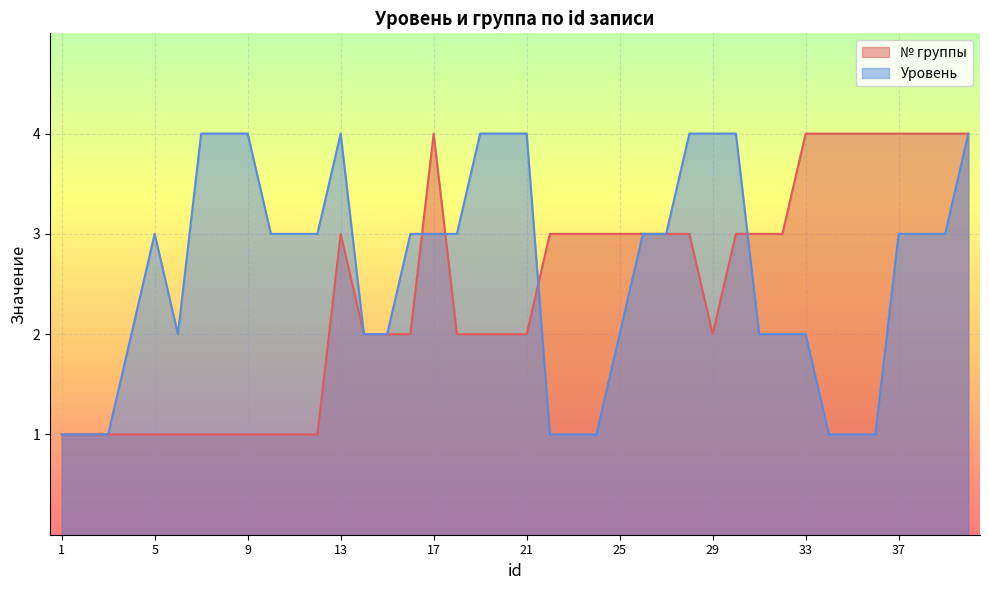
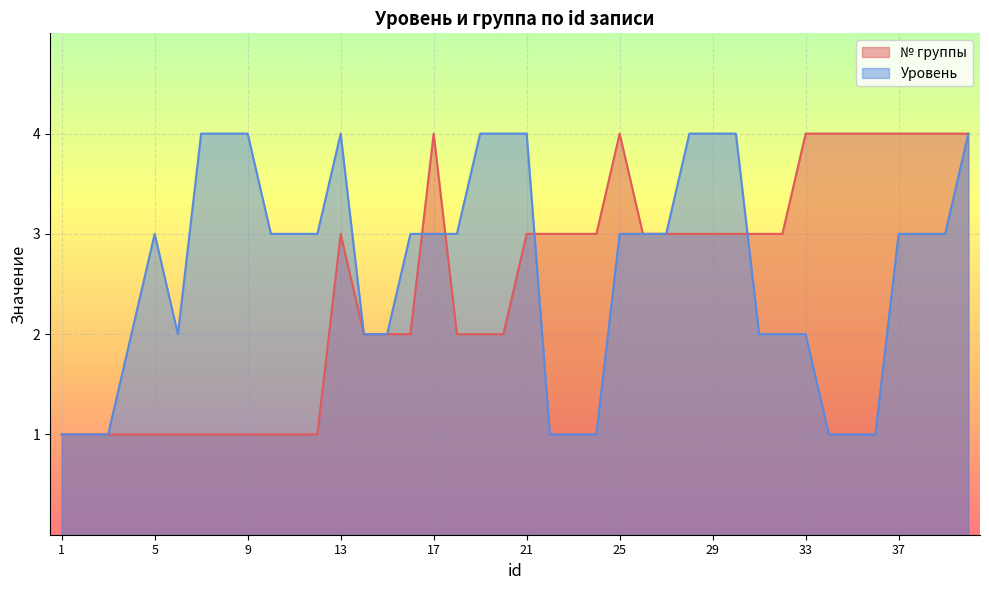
  {
    "№ группы": {
      "5": 1,
      "9": 1,
      "13": 3,
      "17": 4,
-     "21": 2,
-     "25": 3,
-     "29": 2,
+     "21": 3,
+     "25": 4,
+     "29": 3,
      "33": 4,
      "37": 4
    },
    "Уровень": {
      "5": 3,
      "9": 4,
      "13": 4,
      "17": 3,
      "21": 4,
-     "25": 2,
+     "25": 3,
      "29": 4,
      "33": 2,
      "37": 3
    }
  }
